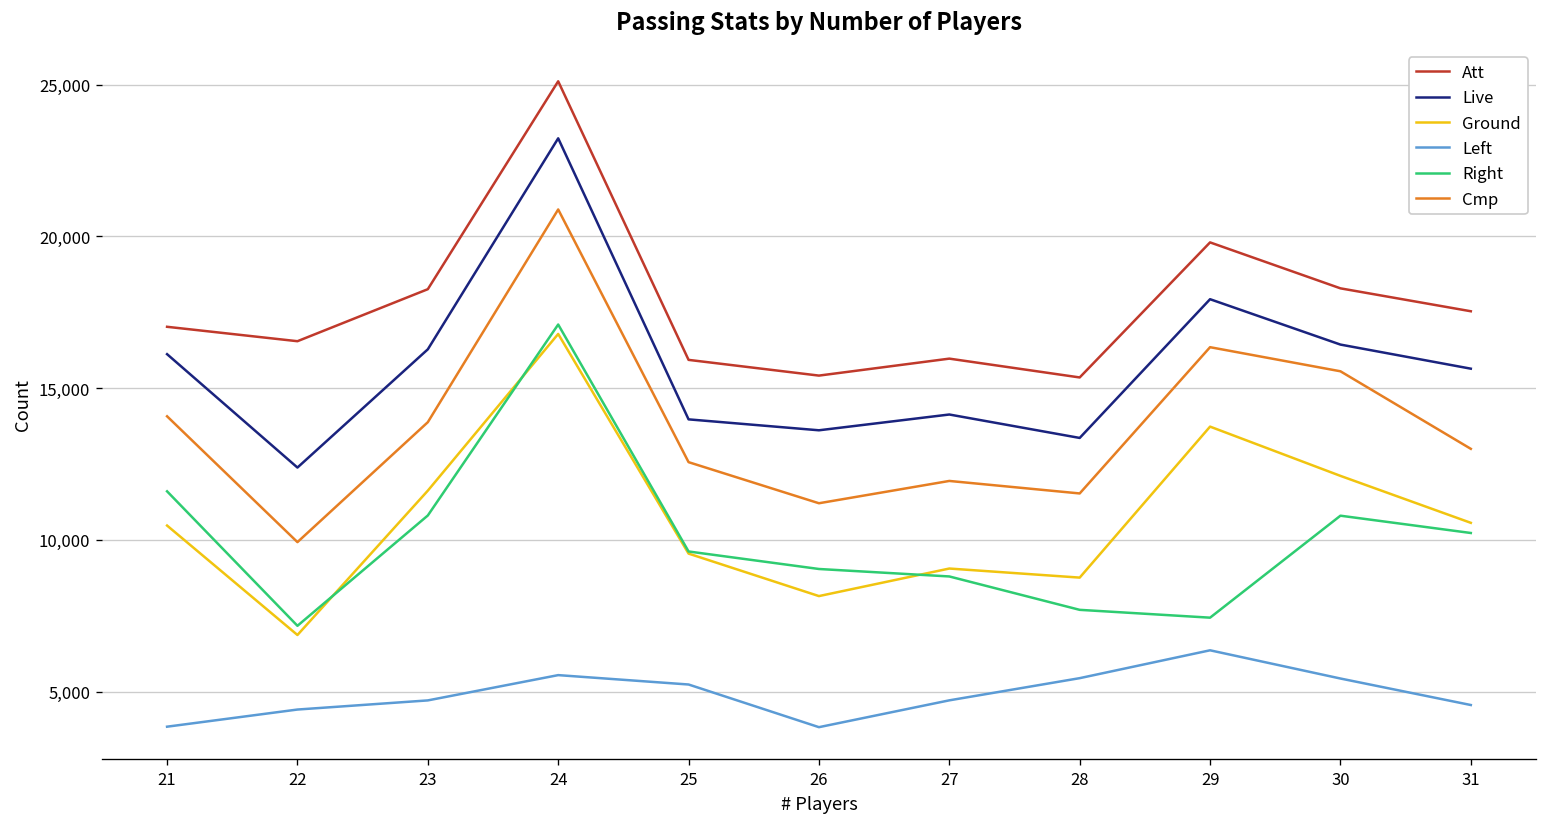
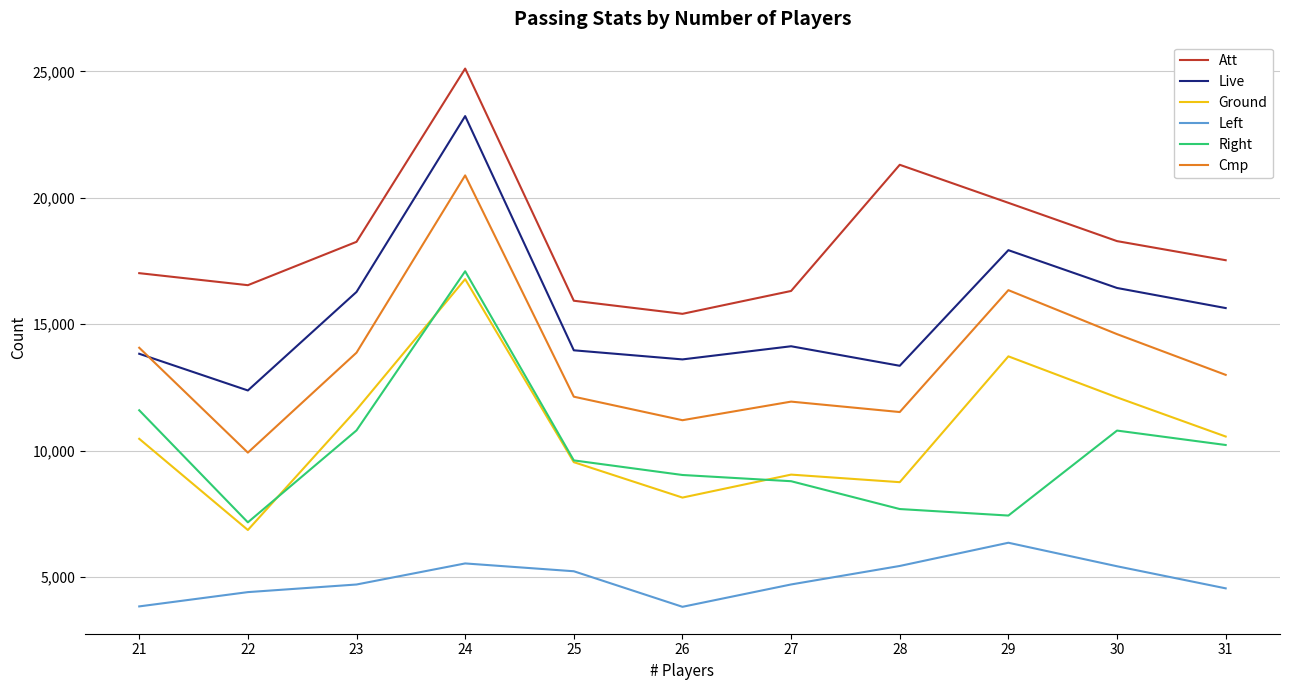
  {
    "Att": {
      "21": "17,000",
      "22": "16,500",
      "23": "18,300",
      "24": "25,100",
      "25": "15,900",
      "26": "15,400",
-     "27": "16,000",
-     "28": "15,400",
+     "27": "16,300",
+     "28": "21,300",
      "29": "19,800",
      "30": "18,300",
      "31": "17,500"
    },
    "Live": {
-     "21": "16,100",
+     "21": "13,800",
      "22": "12,400",
      "23": "16,300",
      "24": "23,200",
      "25": "14,000",
      "26": "13,600",
      "27": "14,100",
      "28": "13,400",
      "29": "17,900",
      "30": "16,400",
      "31": "15,600"
    },
    "Ground": {
      "21": "10,500",
      "22": "6,900",
      "23": "11,600",
      "24": "16,800",
      "26": "8,100",
      "27": "9,100",
      "28": "8,800",
      "29": "13,700",
      "30": "12,100",
      "31": "10,600"
    },
    "Left": {
      "21": "3,800",
      "22": "4,400",
      "23": "4,700",
      "24": "5,500",
      "25": "5,200",
      "26": "3,800",
      "27": "4,700",
      "28": "5,400",
      "29": "6,400",
      "30": "5,400",
      "31": "4,600"
    },
    "Right": {
      "21": "11,600",
      "22": "7,200",
      "23": "10,800",
      "24": "17,100",
      "26": "9,000",
      "27": "8,800",
      "28": "7,700",
      "29": "7,400",
      "30": "10,800",
      "31": "10,200"
    },
    "Cmp": {
      "21": "14,100",
      "22": "9,900",
      "23": "13,900",
      "24": "20,900",
-     "25": "12,600",
+     "25": "12,100",
      "26": "11,200",
      "27": "11,900",
      "28": "11,500",
      "29": "16,300",
-     "30": "15,600",
+     "30": "14,600",
      "31": "13,000"
    }
  }
